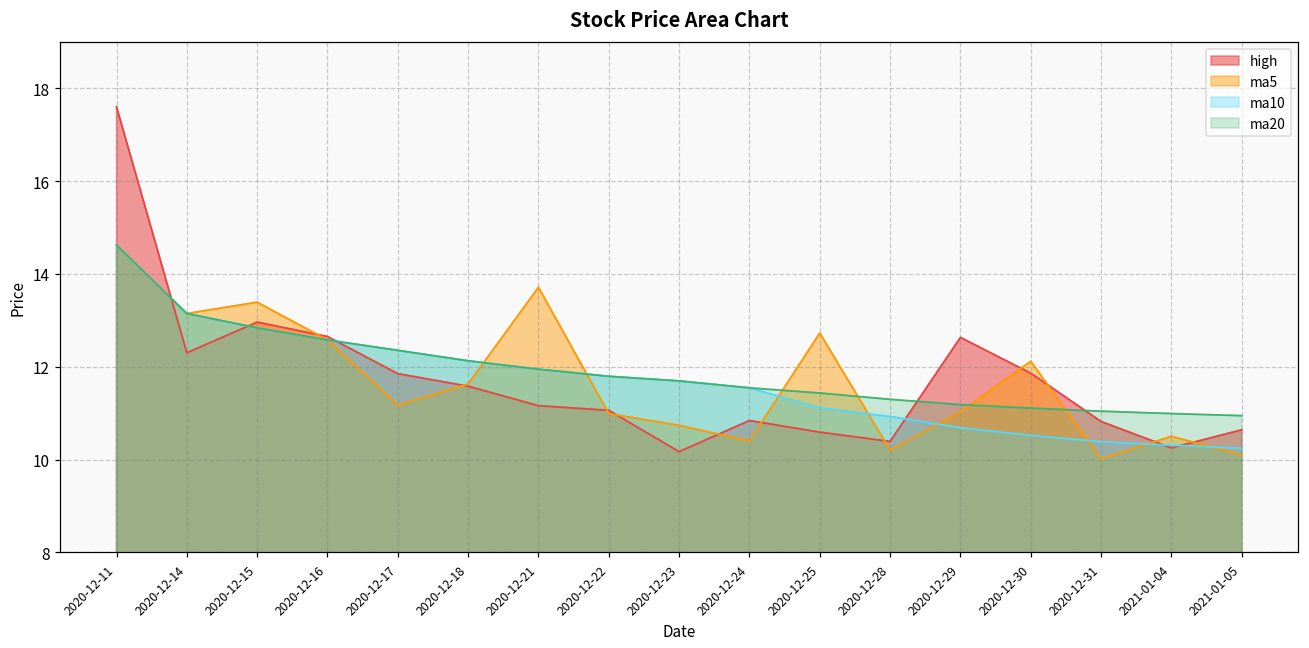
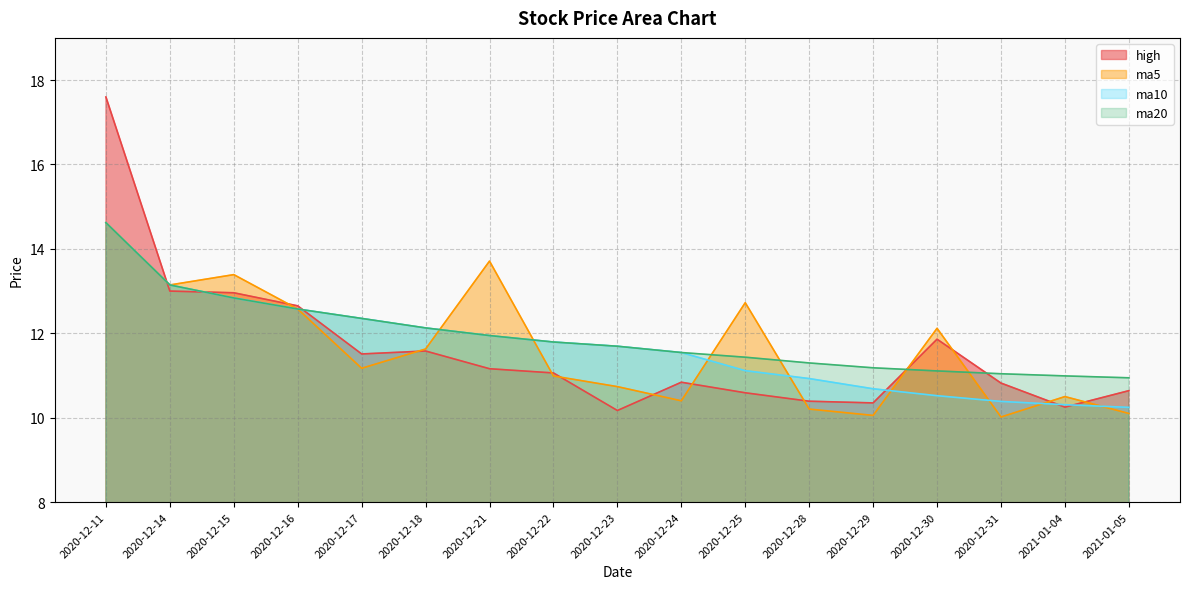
  {
    "high": {
      "2020-12-11": 17.6,
-     "2020-12-14": 12.3,
+     "2020-12-14": 13.0,
      "2020-12-15": 13.0,
      "2020-12-16": 12.7,
-     "2020-12-17": 11.9,
+     "2020-12-17": 11.5,
      "2020-12-21": 11.2,
      "2020-12-22": 11.1,
      "2020-12-23": 10.2,
      "2020-12-24": 10.8,
      "2020-12-25": 10.6,
      "2020-12-28": 10.4,
-     "2020-12-29": 12.6,
+     "2020-12-29": 10.4,
      "2020-12-30": 11.9,
      "2020-12-31": 10.8,
      "2021-01-05": 10.6
    },
    "ma5": {
      "2020-12-15": 13.4,
      "2020-12-17": 11.2,
      "2020-12-21": 13.7,
      "2020-12-22": 11.0,
      "2020-12-23": 10.7,
      "2020-12-24": 10.4,
      "2020-12-25": 12.7,
      "2020-12-28": 10.2,
-     "2020-12-29": 11.0,
+     "2020-12-29": 10.1,
      "2020-12-30": 12.1,
      "2020-12-31": 10.0,
      "2021-01-04": 10.5,
      "2021-01-05": 10.1
    }
  }
